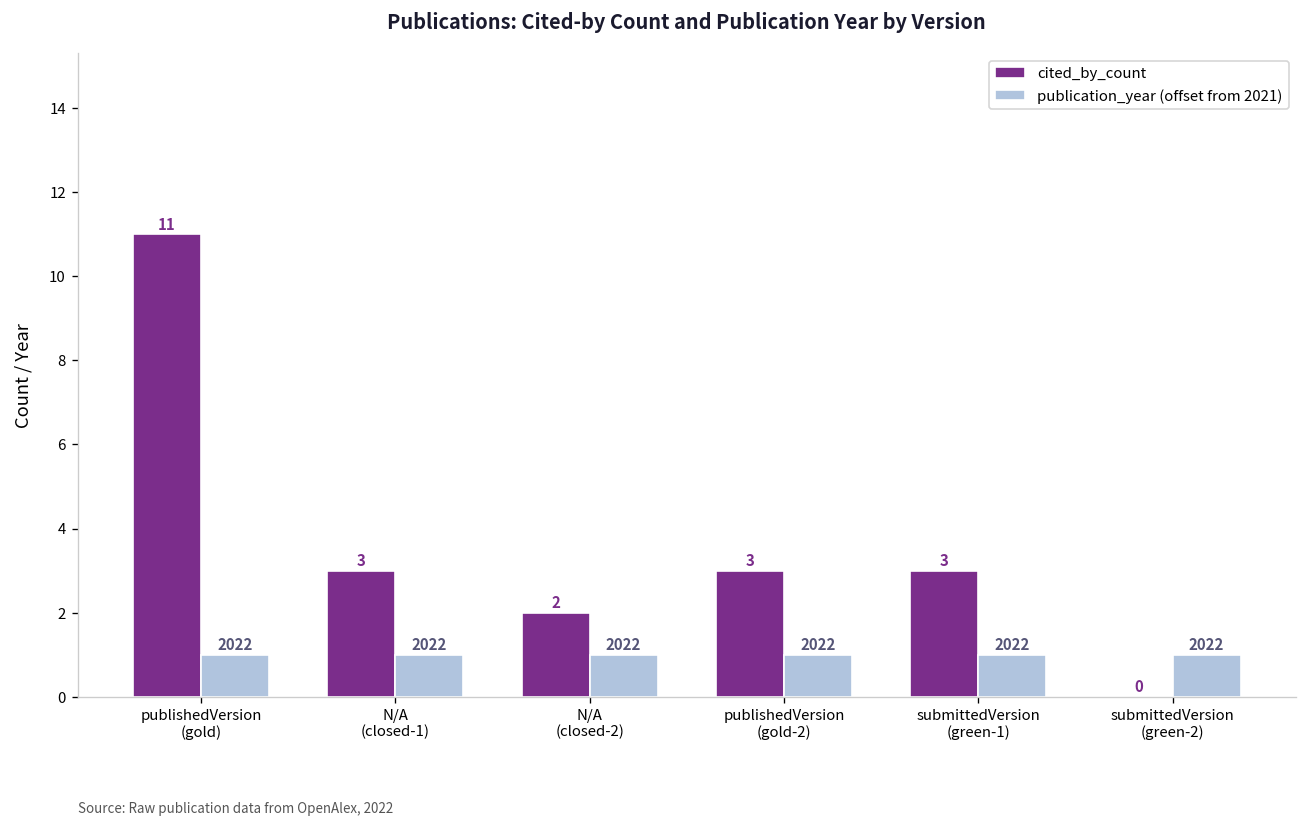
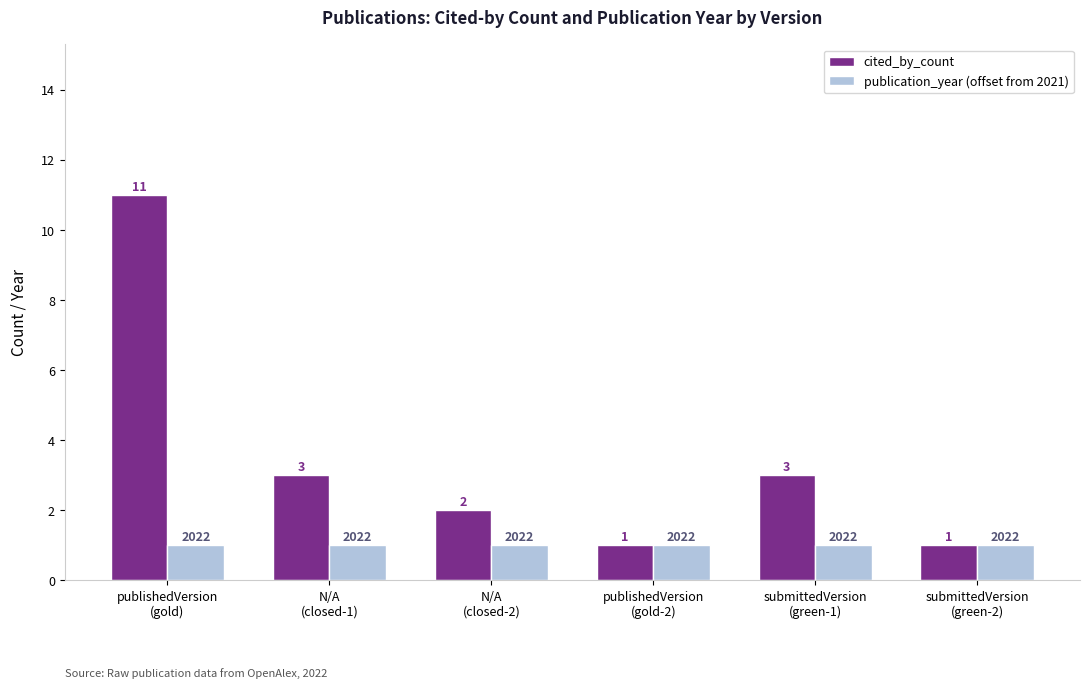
  {
    "cited_by_count": {
      "publishedVersion (gold)": 11,
      "N/A (closed-1)": 3,
      "N/A (closed-2)": 2,
-     "publishedVersion (gold-2)": 3,
+     "publishedVersion (gold-2)": 1,
      "submittedVersion (green-1)": 3,
-     "submittedVersion (green-2)": 0
+     "submittedVersion (green-2)": 1
    }
  }
